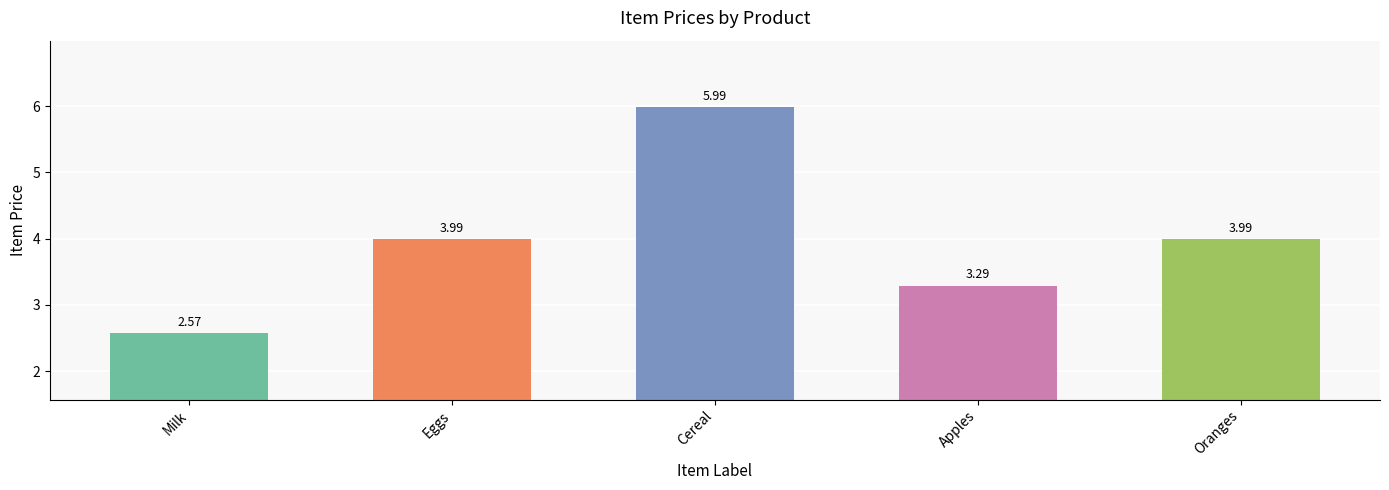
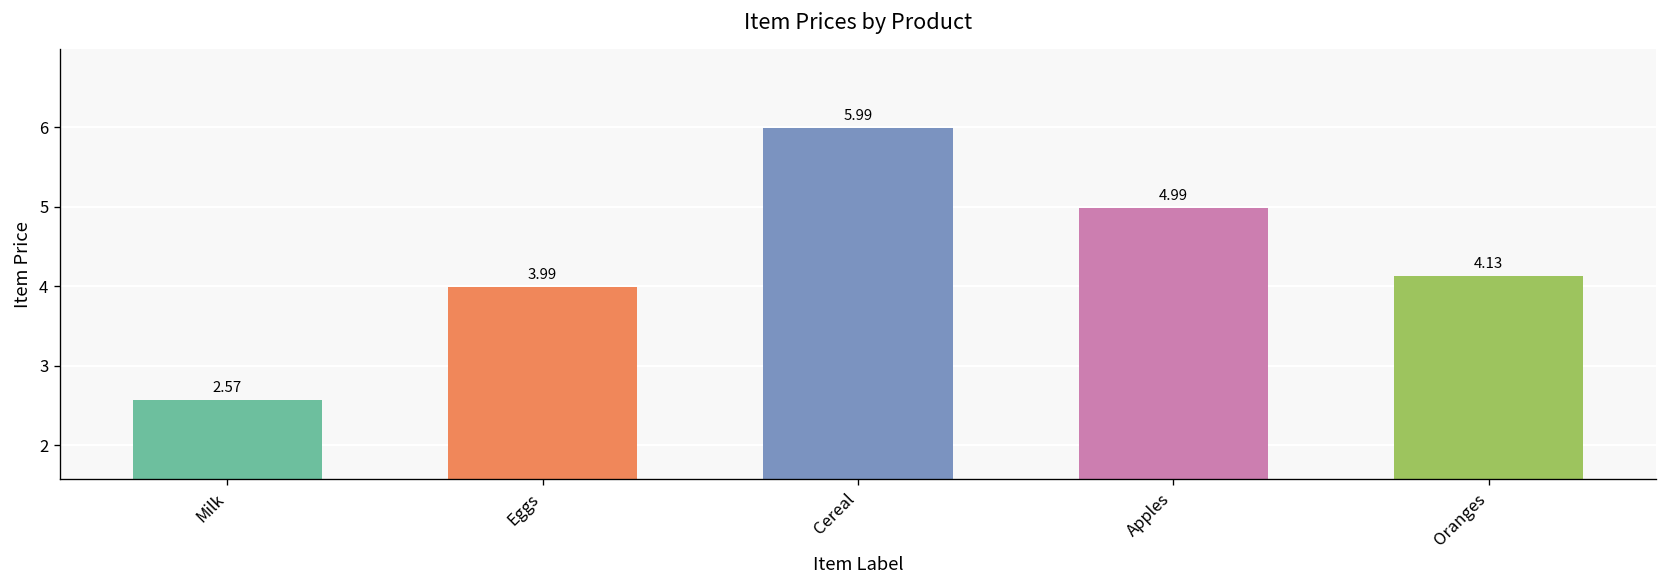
  {
    "Milk": 2.57,
    "Eggs": 3.99,
    "Cereal": 5.99,
-   "Apples": 3.29,
-   "Oranges": 3.99
+   "Apples": 4.99,
+   "Oranges": 4.13
  }
